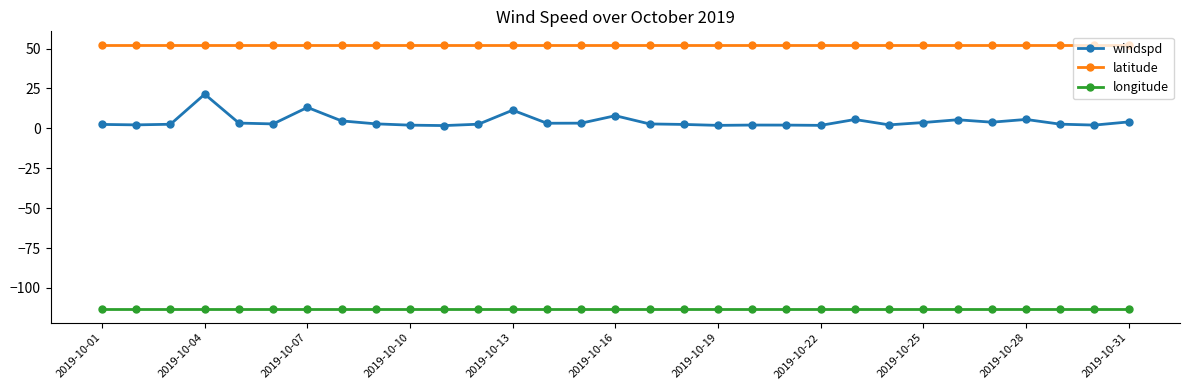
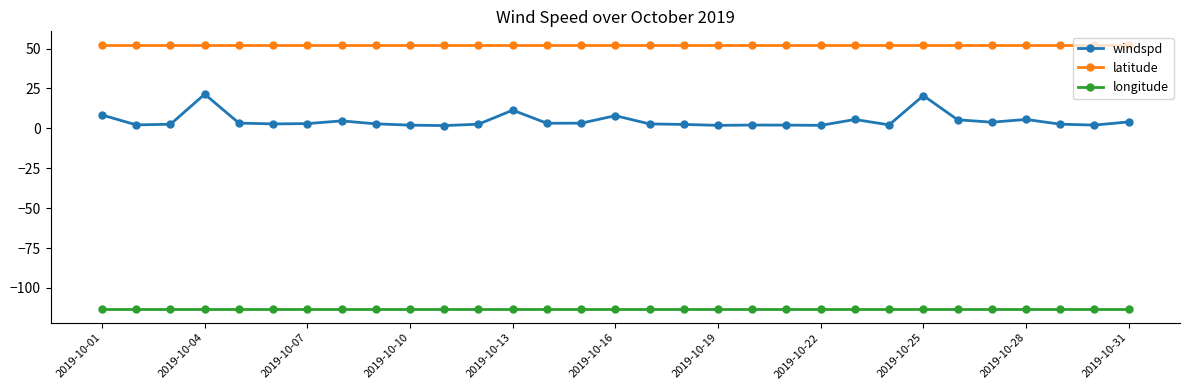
  {
    "windspd": {
-     "2019-10-01": 2,
+     "2019-10-01": 8,
      "2019-10-04": 21,
-     "2019-10-07": 13,
+     "2019-10-07": 3,
      "2019-10-10": 2,
      "2019-10-13": 11,
      "2019-10-16": 8,
      "2019-10-19": 2,
      "2019-10-22": 2,
-     "2019-10-25": 4,
+     "2019-10-25": 21,
      "2019-10-28": 6,
      "2019-10-31": 4
    },
    "latitude": {
      "2019-10-01": 53,
      "2019-10-04": 53,
      "2019-10-07": 53,
      "2019-10-10": 53,
      "2019-10-13": 53,
      "2019-10-16": 53,
      "2019-10-19": 53,
      "2019-10-22": 53,
      "2019-10-25": 53,
      "2019-10-28": 53
    },
    "longitude": {
      "2019-10-01": -114,
      "2019-10-04": -114,
      "2019-10-07": -114,
      "2019-10-10": -114,
      "2019-10-13": -114,
      "2019-10-16": -114,
      "2019-10-19": -114,
      "2019-10-22": -114,
      "2019-10-25": -114,
      "2019-10-28": -114,
      "2019-10-31": -114
    }
  }
